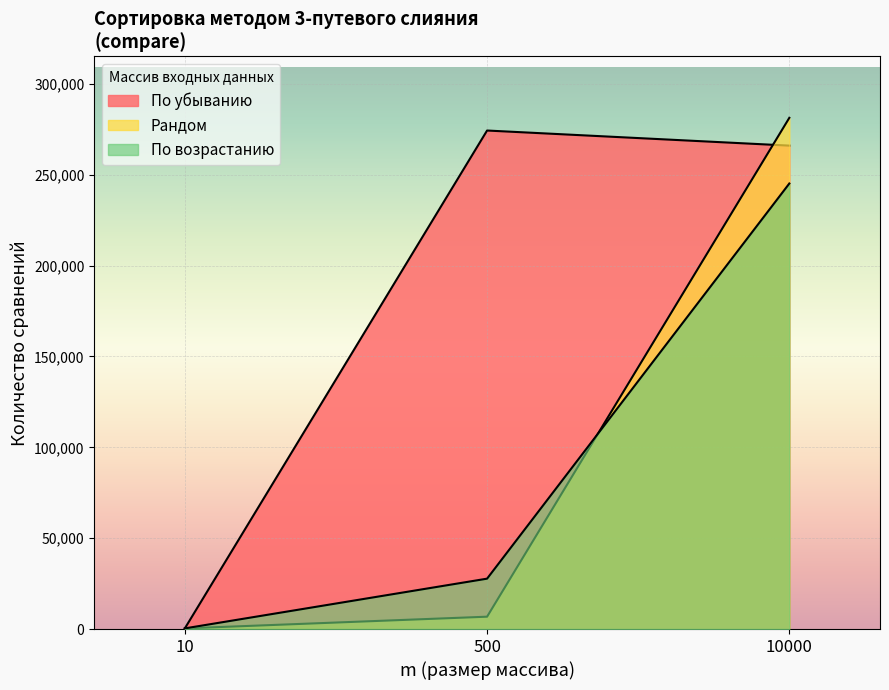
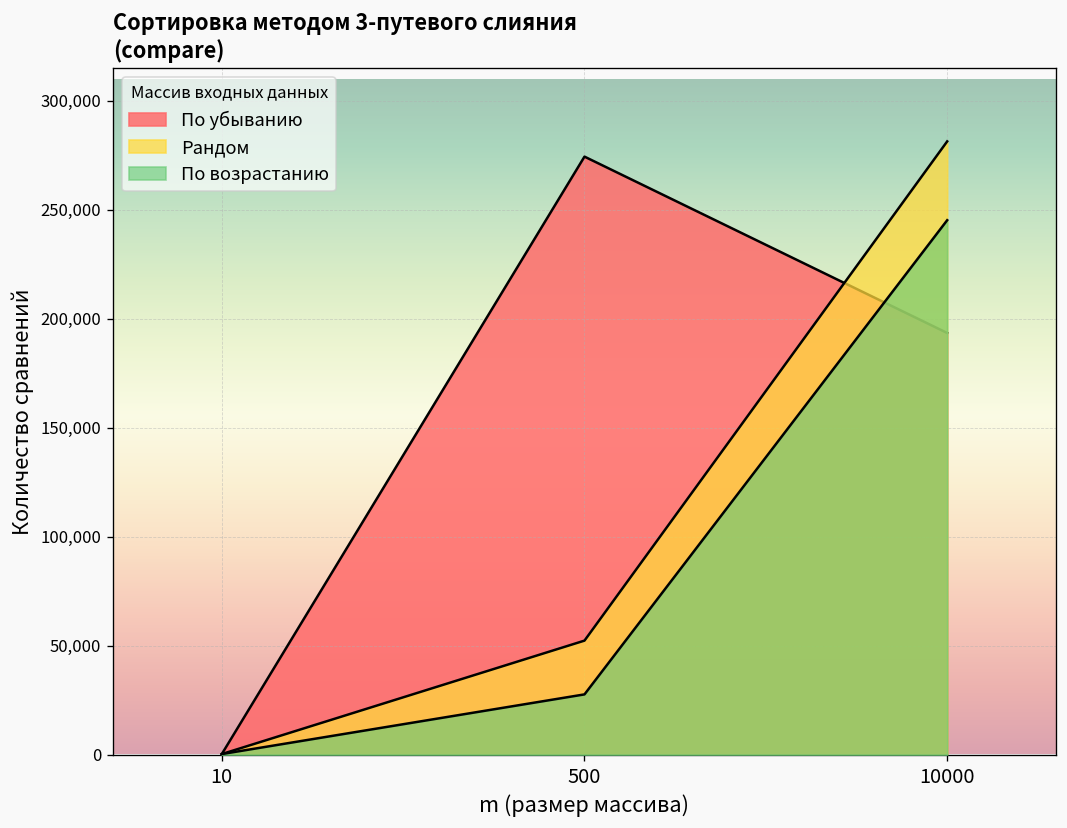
  {
    "По убыванию": {
      "500": "274,000",
-     "10000": "266,000"
+     "10000": "193,000"
    },
    "Рандом": {
-     "500": "7,000",
+     "500": "52,000",
      "10000": "281,000"
    },
    "По возрастанию": {
      "500": "28,000",
      "10000": "245,000"
    }
  }
